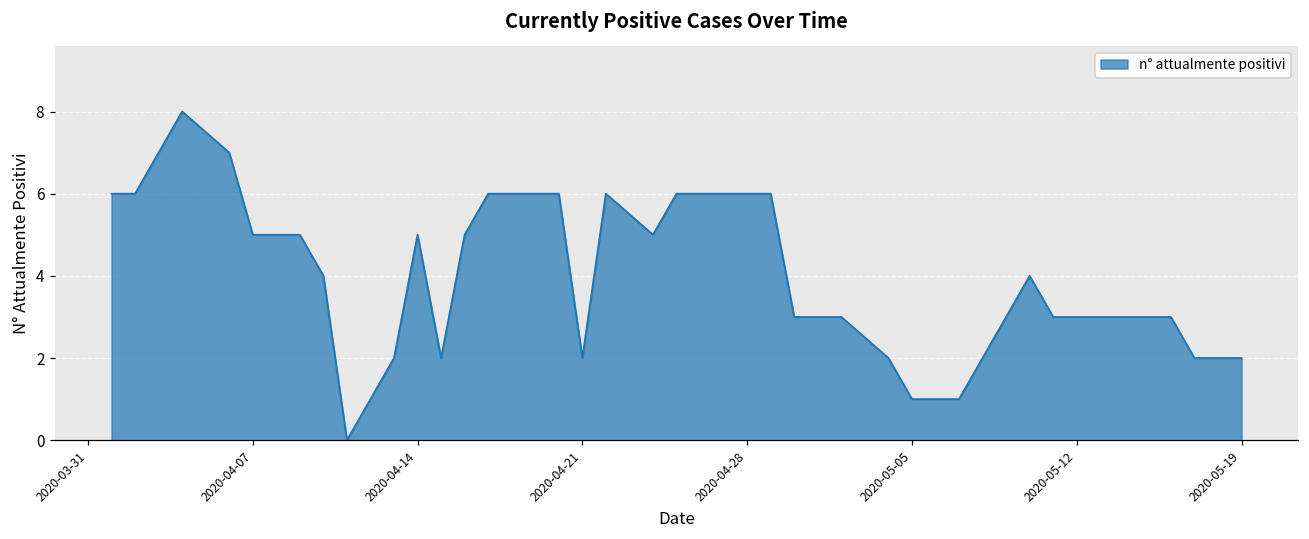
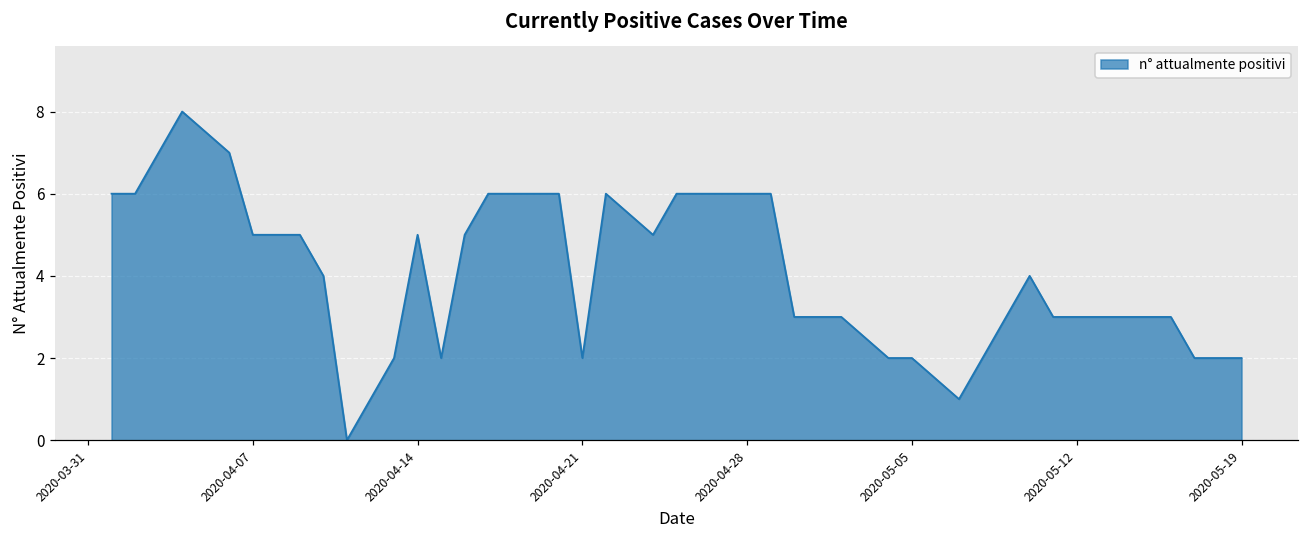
  {
    "2020-04-07": 5,
    "2020-04-14": 5,
    "2020-04-21": 2,
    "2020-04-28": 6,
-   "2020-05-05": 1,
+   "2020-05-05": 2,
    "2020-05-12": 3,
    "2020-05-19": 2
  }
